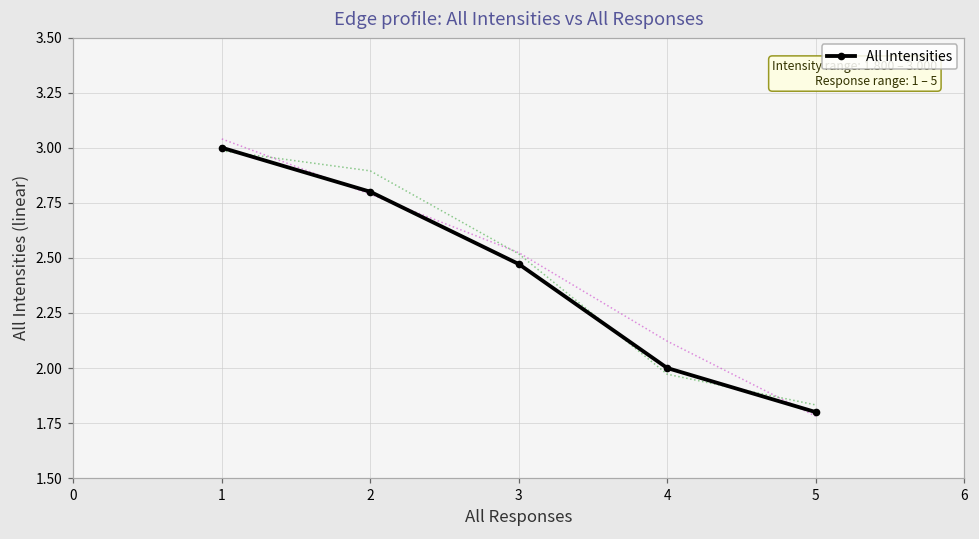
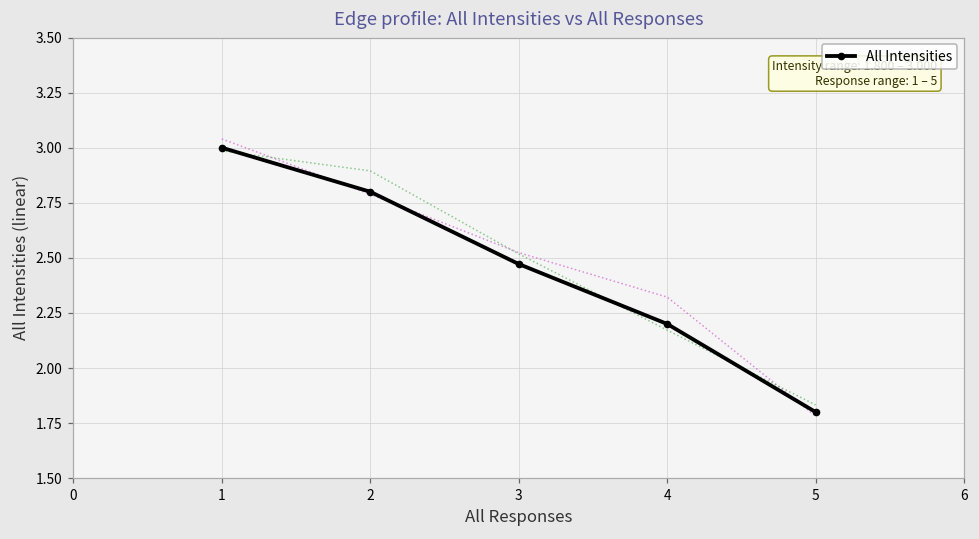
  {
    "All Intensities": {
      "1": 3.0,
      "3": 2.47,
-     "4": 2.0,
+     "4": 2.2,
      "5": 1.8
    }
  }
